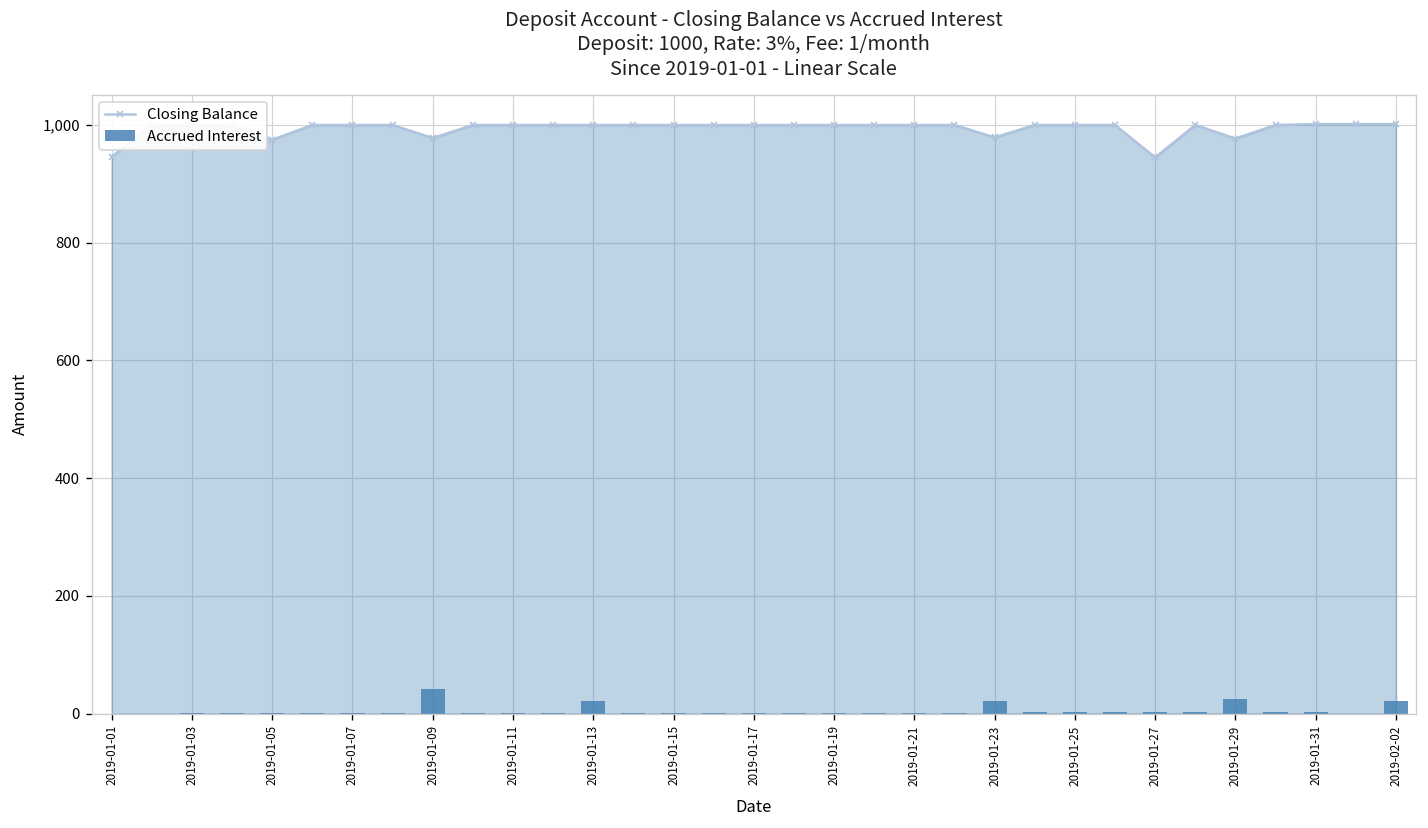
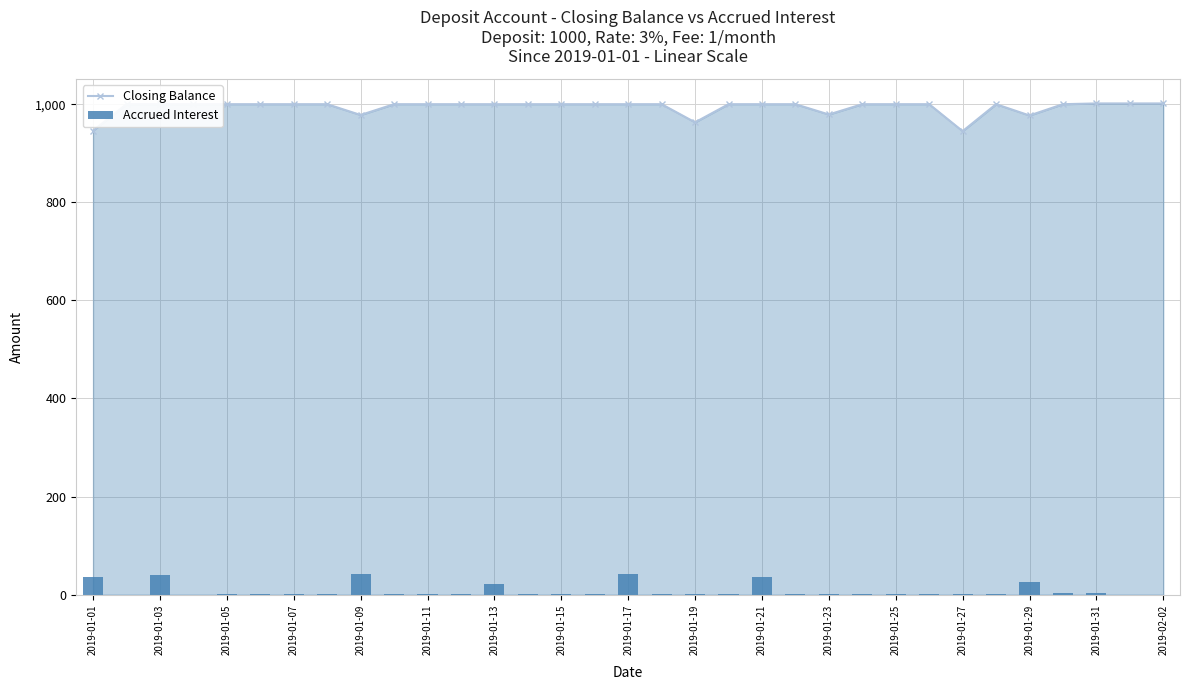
  {
    "Accrued Interest": {
-     "2019-01-01": "0",
-     "2019-01-03": "0",
+     "2019-01-01": "40",
+     "2019-01-03": "40",
      "2019-01-09": "40",
      "2019-01-13": "20",
-     "2019-01-17": "0",
-     "2019-01-21": "0",
-     "2019-01-23": "20",
+     "2019-01-17": "40",
+     "2019-01-21": "40",
+     "2019-01-23": "0",
      "2019-01-29": "30",
-     "2019-02-02": "20"
+     "2019-02-02": "0"
    },
    "Closing Balance": {
      "2019-01-01": "950",
-     "2019-01-05": "980",
+     "2019-01-05": "1,000",
      "2019-01-07": "1,000",
      "2019-01-09": "980",
      "2019-01-11": "1,000",
      "2019-01-13": "1,000",
      "2019-01-15": "1,000",
      "2019-01-17": "1,000",
-     "2019-01-19": "1,000",
+     "2019-01-19": "960",
      "2019-01-21": "1,000",
      "2019-01-23": "980",
      "2019-01-25": "1,000",
      "2019-01-27": "950",
      "2019-01-29": "980",
      "2019-01-31": "1,000",
      "2019-02-02": "1,000"
    }
  }
